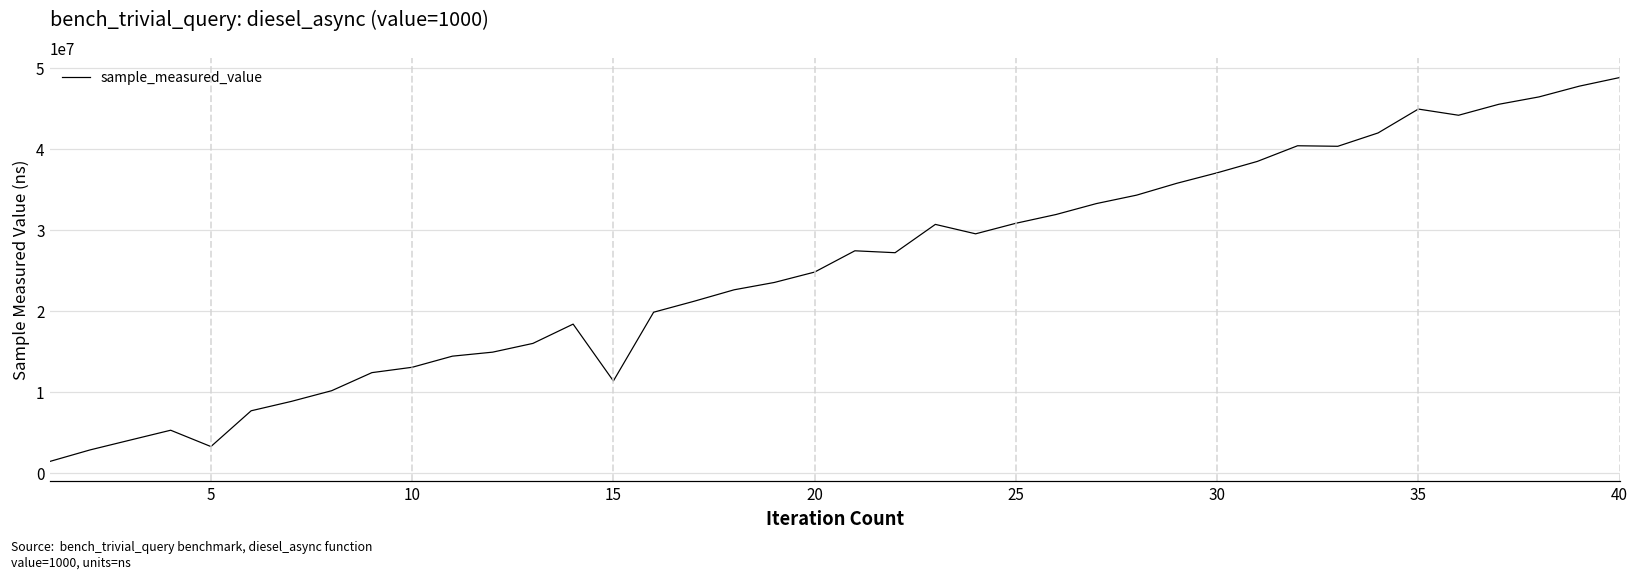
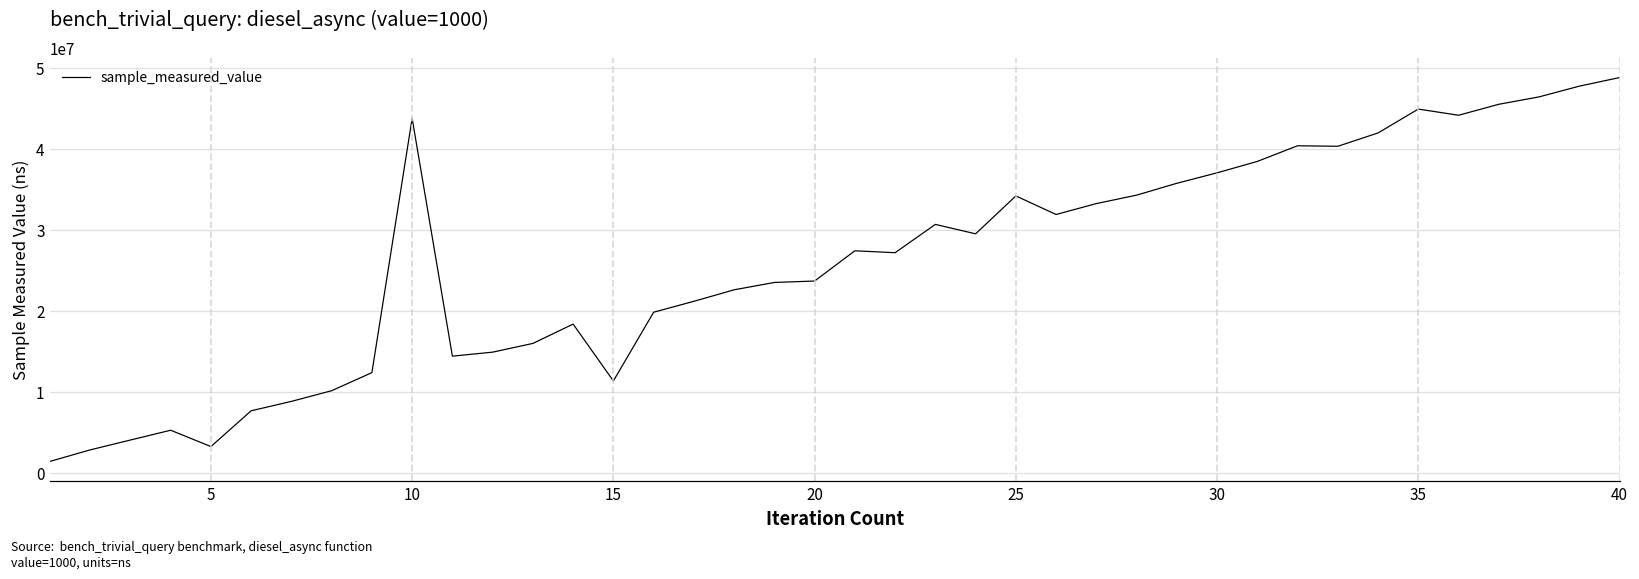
  {
    "5": 3000000,
-   "10": 13000000,
+   "10": 44000000,
    "15": 11000000,
-   "20": 25000000,
-   "25": 31000000,
+   "20": 24000000,
+   "25": 34000000,
    "30": 37000000,
    "35": 45000000,
    "40": 49000000
  }
